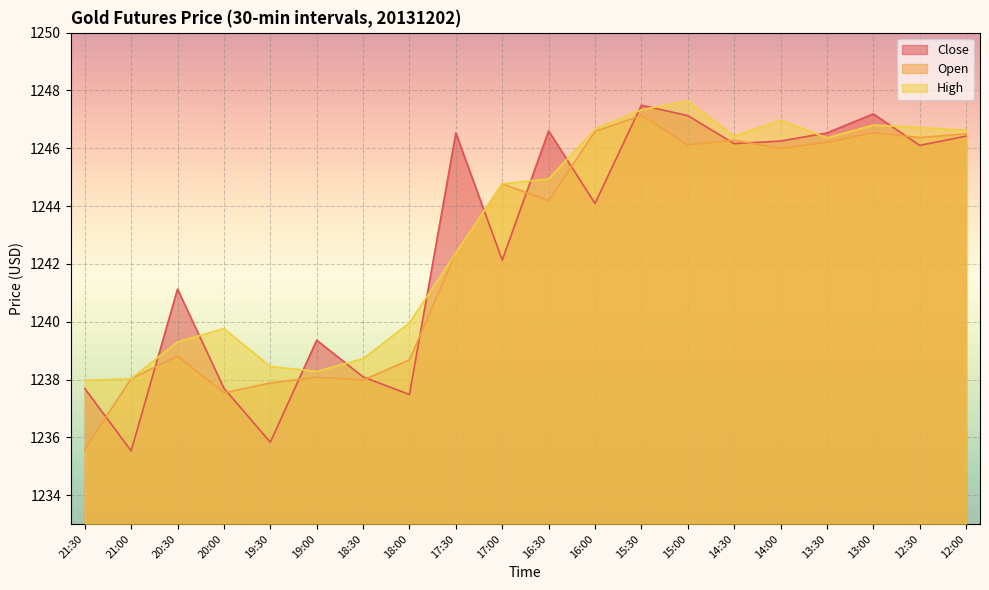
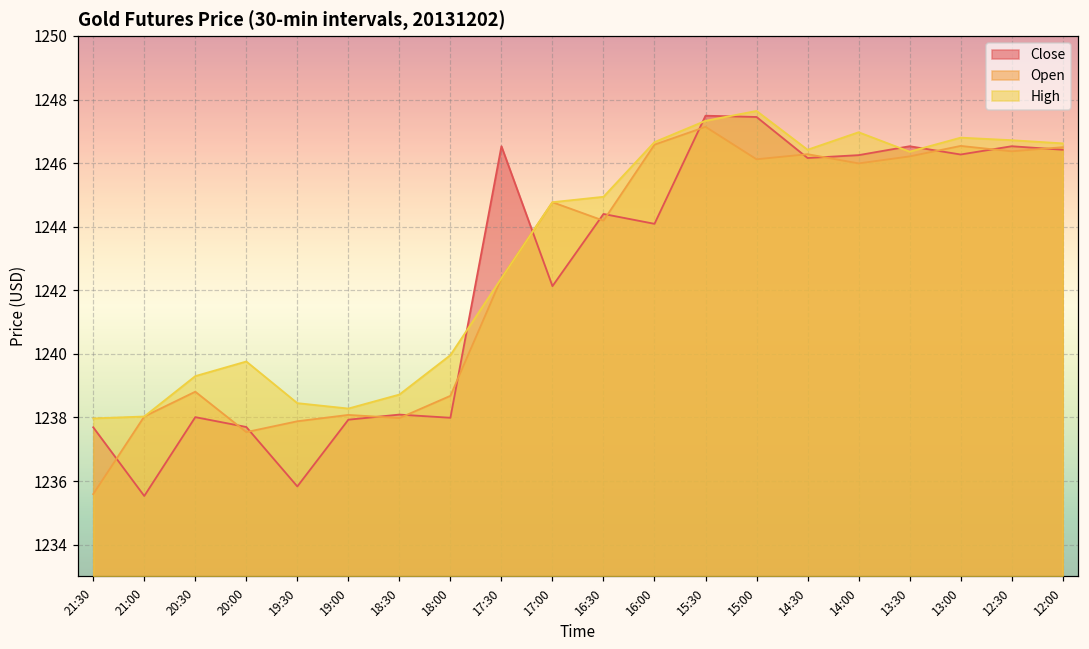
  {
    "Close": {
      "21:30": 1237.7,
      "21:00": 1235.5,
-     "20:30": 1241.1,
+     "20:30": 1238.0,
      "20:00": 1237.7,
      "19:30": 1235.8,
-     "19:00": 1239.4,
+     "19:00": 1237.9,
      "18:30": 1238.1,
-     "18:00": 1237.5,
+     "18:00": 1238.0,
      "17:30": 1246.5,
      "17:00": 1242.1,
-     "16:30": 1246.6,
+     "16:30": 1244.4,
      "16:00": 1244.1,
      "15:30": 1247.5,
-     "15:00": 1247.1,
+     "15:00": 1247.5,
      "14:30": 1246.2,
      "14:00": 1246.3,
      "13:30": 1246.5,
-     "13:00": 1247.2,
-     "12:30": 1246.1
+     "13:00": 1246.3,
+     "12:30": 1246.5
    }
  }
